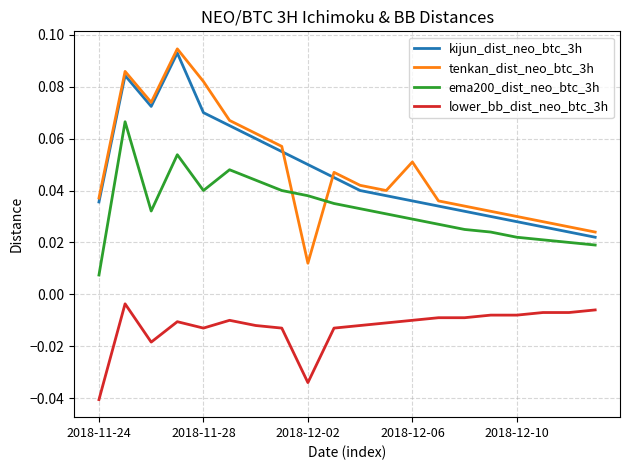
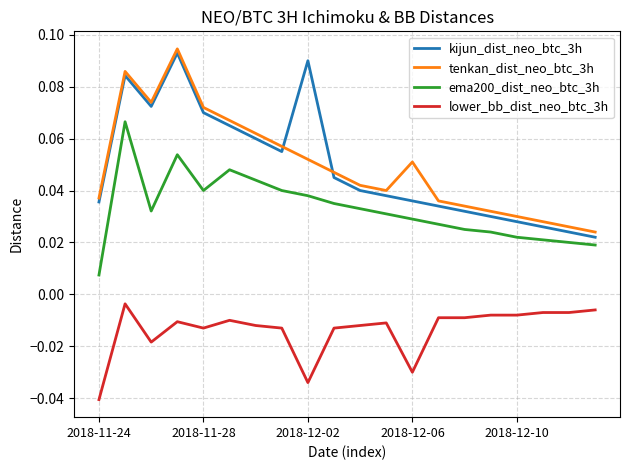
  {
    "kijun_dist_neo_btc_3h": {
      "2018-11-24": 0.036,
      "2018-11-28": 0.07,
-     "2018-12-02": 0.05,
+     "2018-12-02": 0.09,
      "2018-12-06": 0.036,
      "2018-12-10": 0.028
    },
    "tenkan_dist_neo_btc_3h": {
      "2018-11-24": 0.037,
-     "2018-11-28": 0.082,
-     "2018-12-02": 0.012,
+     "2018-11-28": 0.072,
+     "2018-12-02": 0.052,
      "2018-12-06": 0.051,
      "2018-12-10": 0.030
    },
    "ema200_dist_neo_btc_3h": {
      "2018-11-24": 0.007,
      "2018-11-28": 0.040,
      "2018-12-02": 0.038,
      "2018-12-06": 0.029,
      "2018-12-10": 0.022
    },
    "lower_bb_dist_neo_btc_3h": {
      "2018-11-24": -0.04,
      "2018-11-28": -0.013,
      "2018-12-02": -0.034,
-     "2018-12-06": -0.01,
+     "2018-12-06": -0.03,
      "2018-12-10": -0.008
    }
  }
